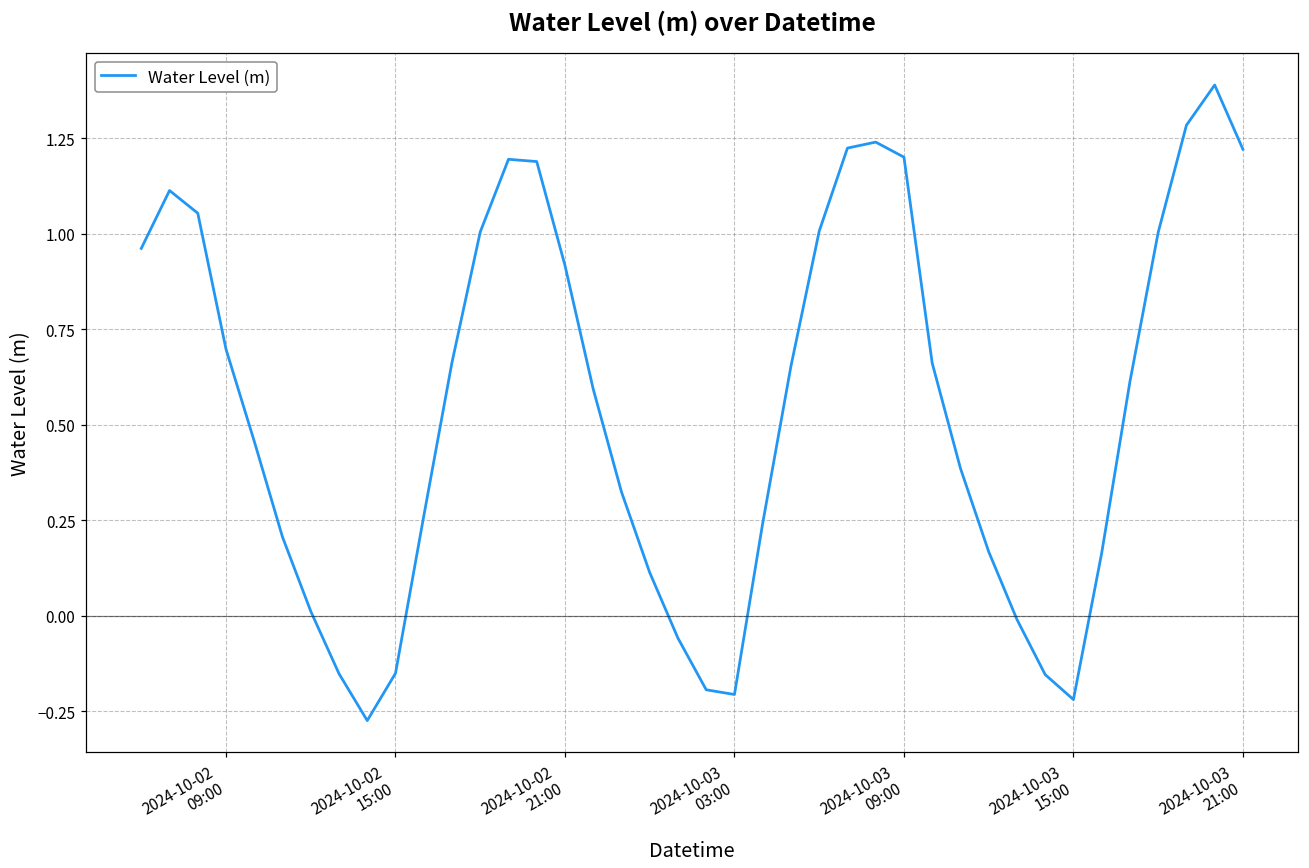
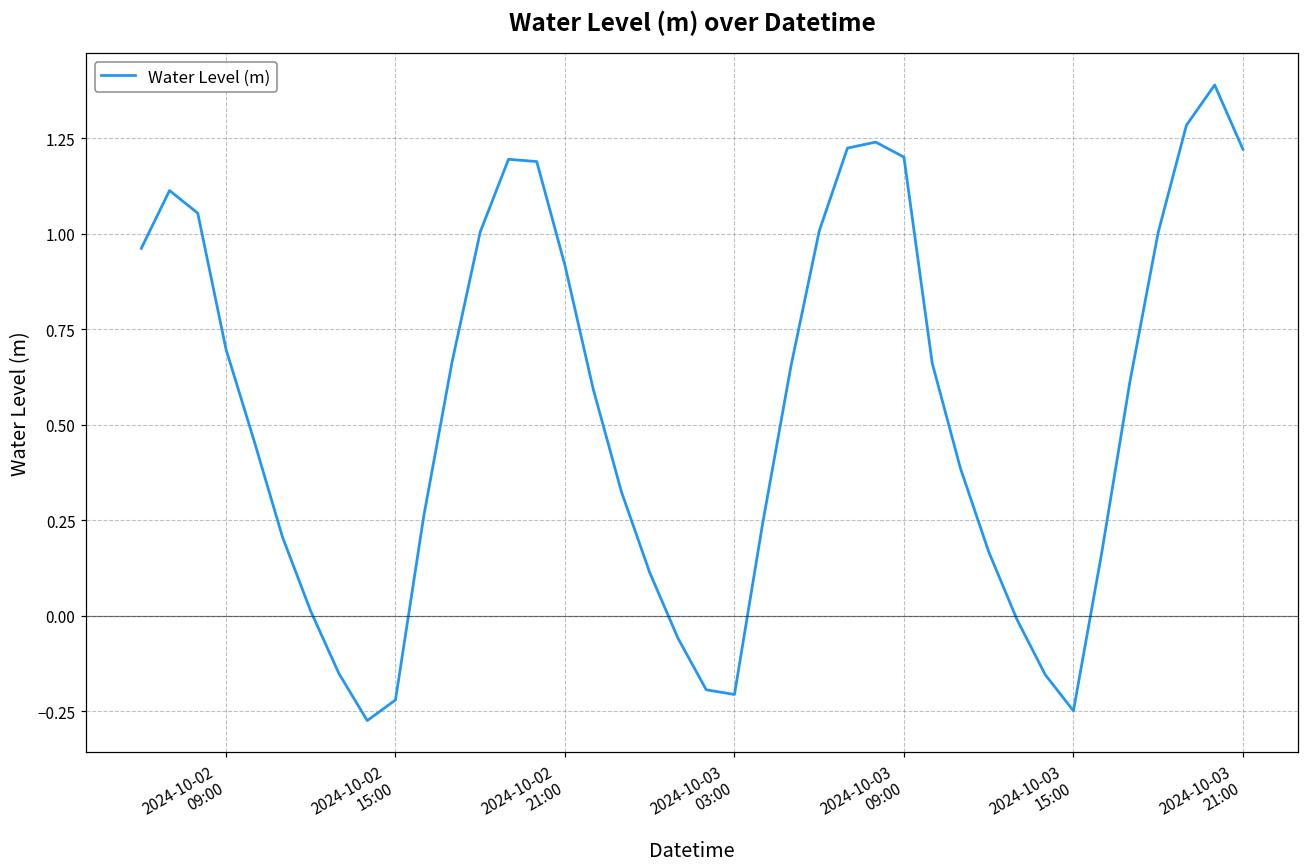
  {
    "2024-10-02 09:00": 0.70,
-   "2024-10-02 15:00": -0.15,
+   "2024-10-02 15:00": -0.22,
    "2024-10-02 21:00": 0.92,
    "2024-10-03 03:00": -0.21,
    "2024-10-03 09:00": 1.20,
-   "2024-10-03 15:00": -0.22,
+   "2024-10-03 15:00": -0.25,
    "2024-10-03 21:00": 1.22
  }
